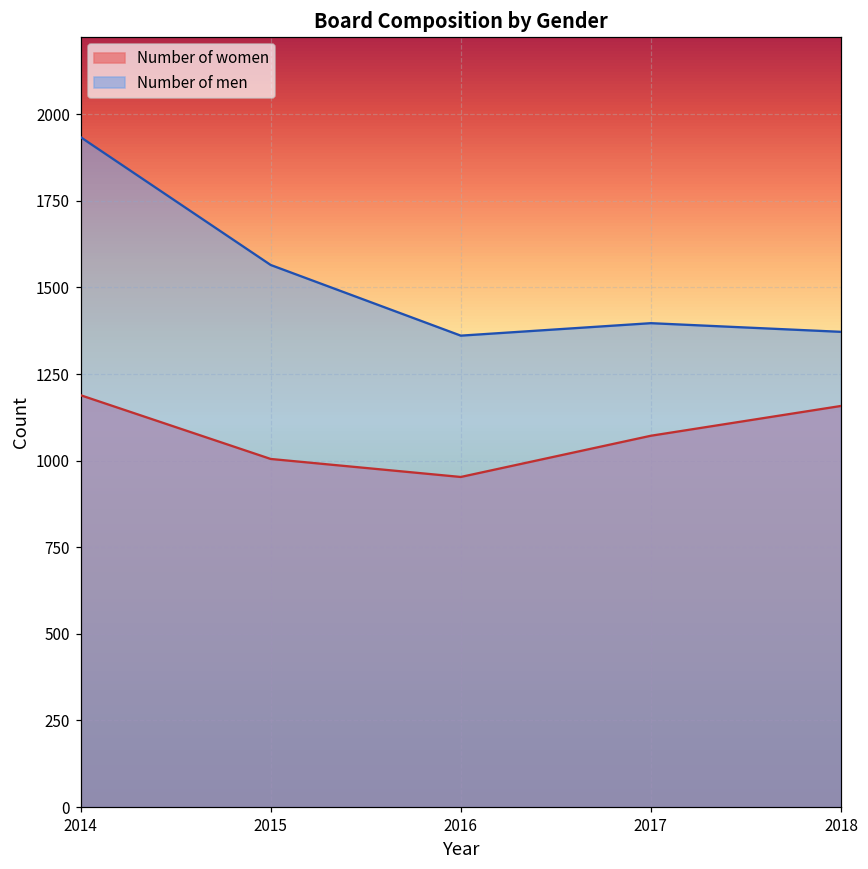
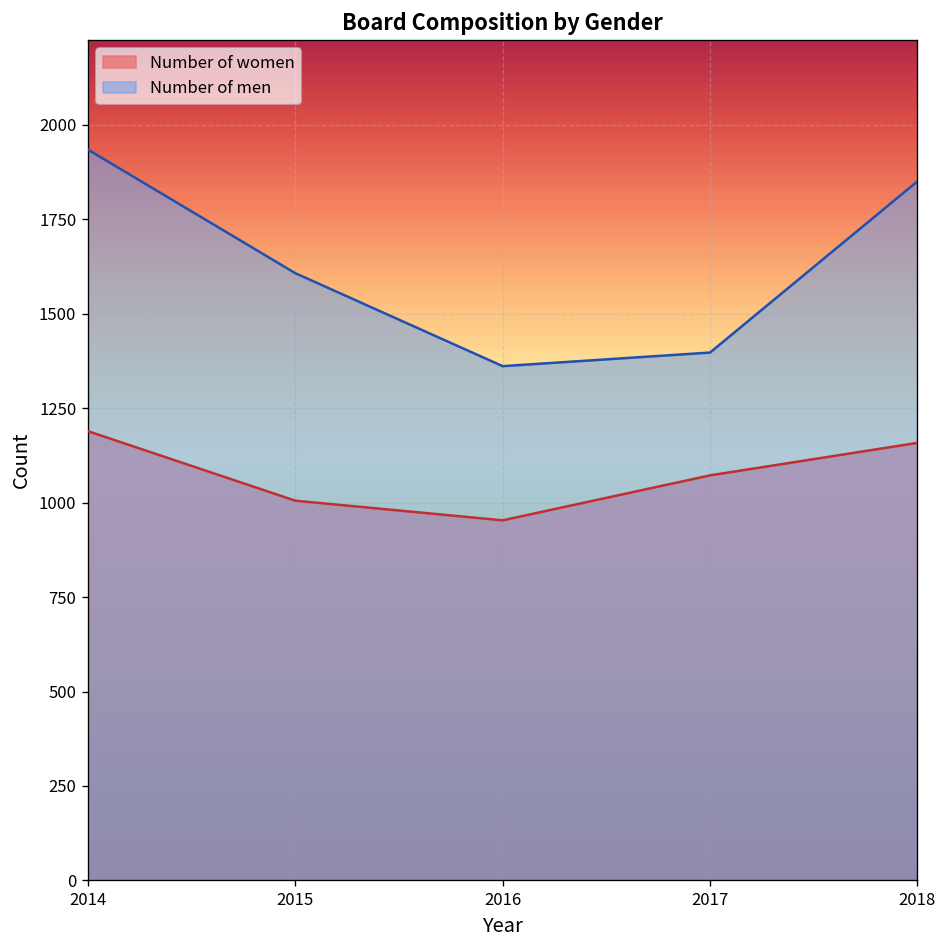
  {
    "Number of women": {
      "2014": 1190,
      "2015": 1010,
      "2016": 950,
      "2017": 1070,
      "2018": 1160
    },
    "Number of men": {
      "2014": 1930,
-     "2015": 1570,
+     "2015": 1610,
      "2016": 1360,
      "2017": 1400,
-     "2018": 1370
+     "2018": 1850
    }
  }
